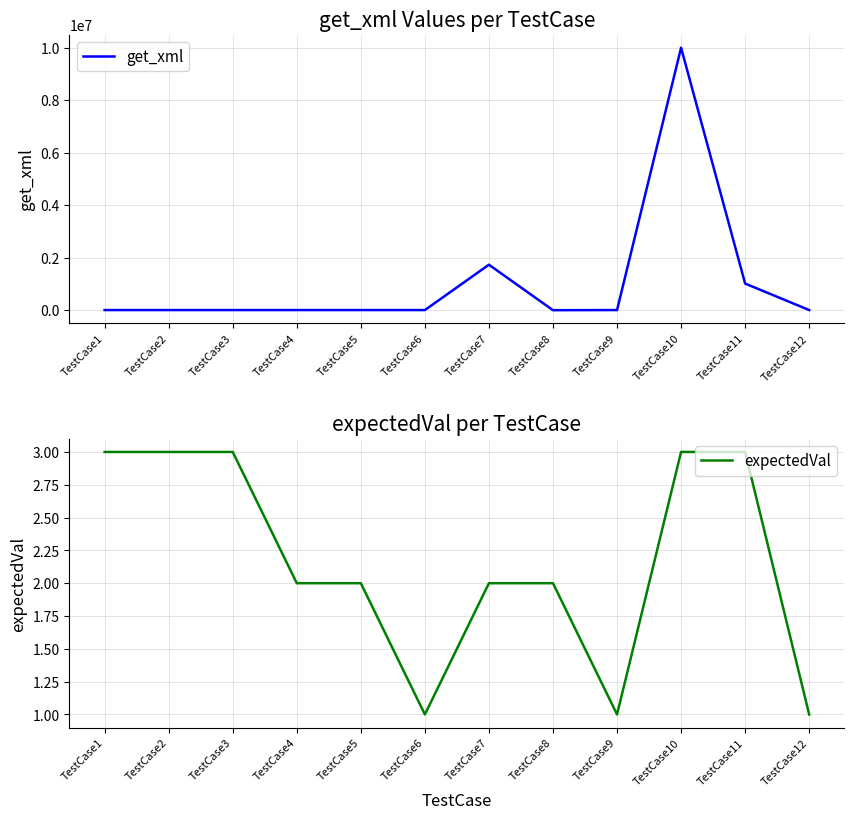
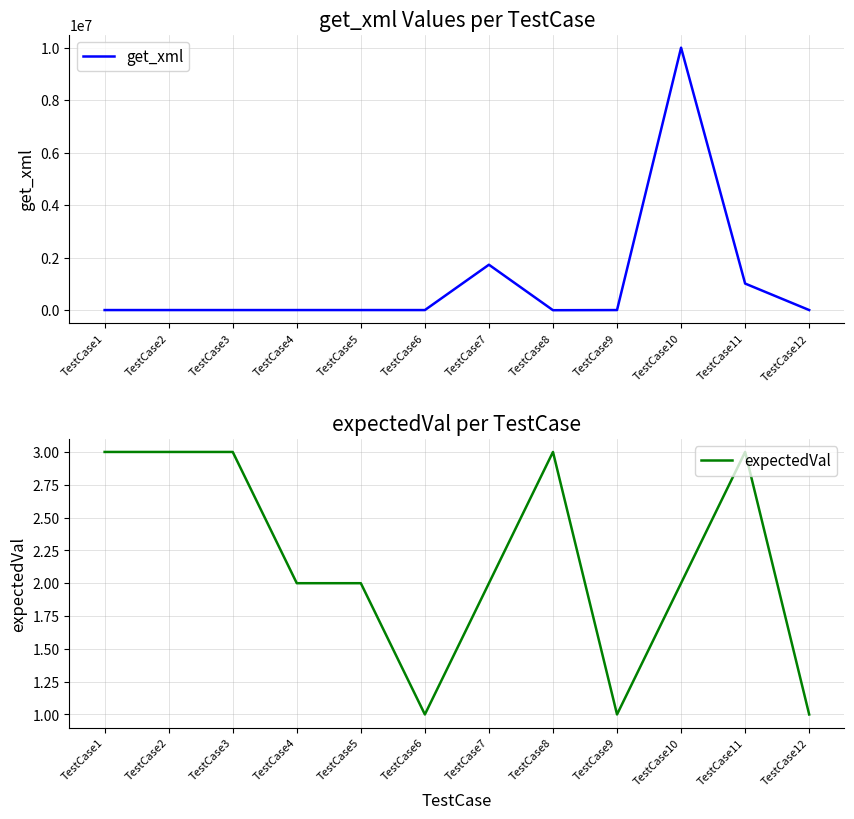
  {
    "get_xml Values per TestCase": {
      "TestCase1": 0,
      "TestCase2": 0,
      "TestCase3": 0,
      "TestCase4": 0,
      "TestCase5": 0,
      "TestCase6": 0,
      "TestCase7": 1700000,
      "TestCase8": 0,
      "TestCase9": 0,
      "TestCase10": 10000000,
      "TestCase11": 1000000,
      "TestCase12": 0
    },
    "expectedVal per TestCase": {
      "TestCase1": 3,
      "TestCase2": 3,
      "TestCase3": 3,
      "TestCase4": 2,
      "TestCase5": 2,
      "TestCase6": 1,
      "TestCase7": 2,
-     "TestCase8": 2,
+     "TestCase8": 3,
      "TestCase9": 1,
-     "TestCase10": 3,
+     "TestCase10": 2,
      "TestCase12": 1
    }
  }
